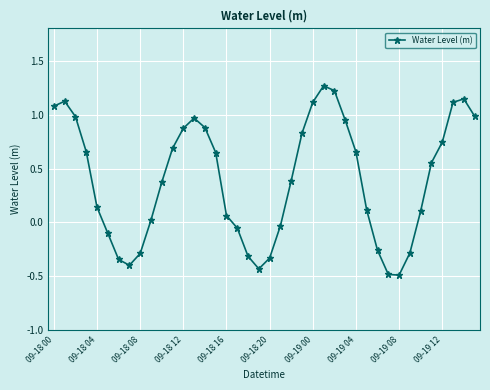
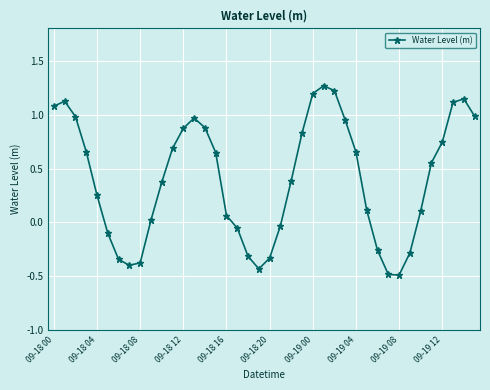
  {
    "09-18 00": 1.08,
-   "09-18 04": 0.14,
-   "09-18 08": -0.29,
+   "09-18 04": 0.25,
+   "09-18 08": -0.38,
    "09-18 12": 0.87,
    "09-18 16": 0.06,
    "09-18 20": -0.33,
-   "09-19 00": 1.11,
+   "09-19 00": 1.19,
    "09-19 04": 0.65,
    "09-19 08": -0.49,
    "09-19 12": 0.74
  }
